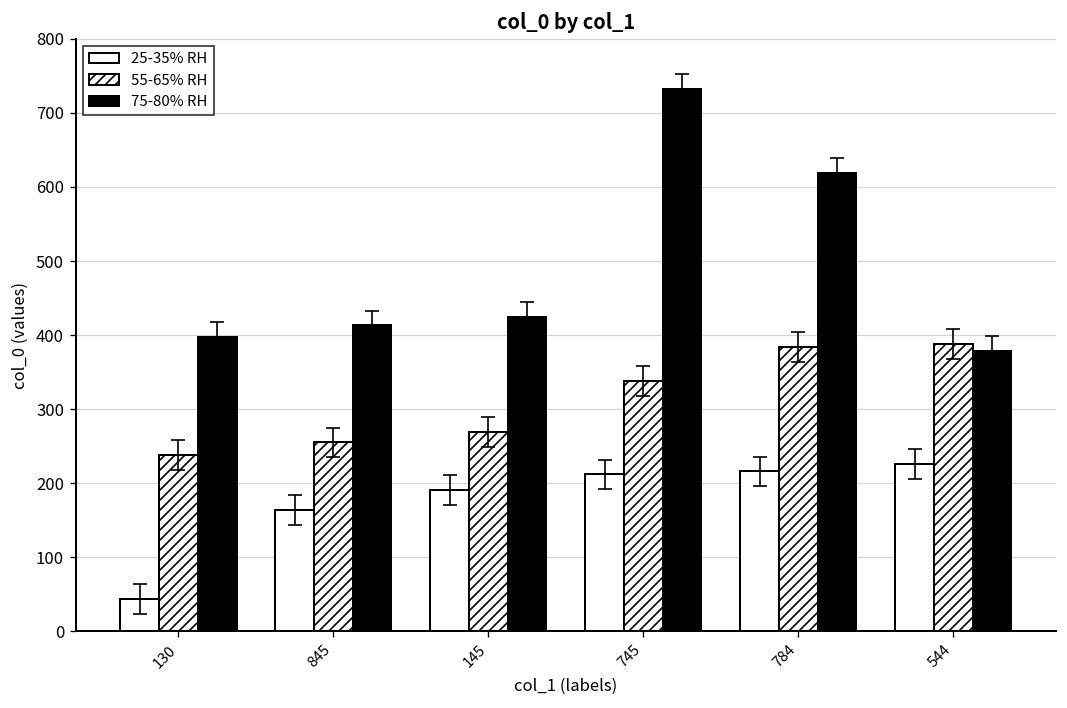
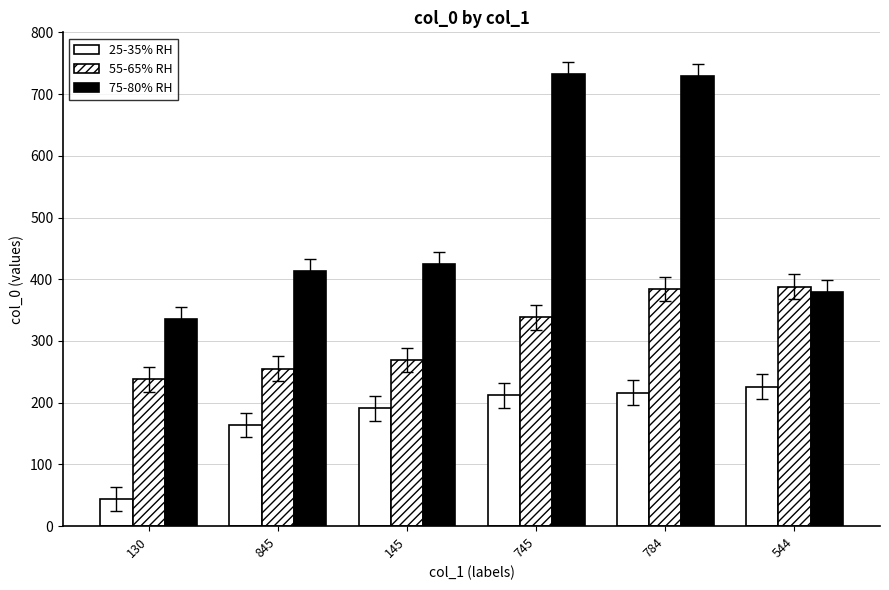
  {
    "75-80% RH": {
-     "130": 400,
+     "130": 340,
      "845": 410,
      "145": 420,
      "745": 730,
-     "784": 620,
+     "784": 730,
      "544": 380
    }
  }
